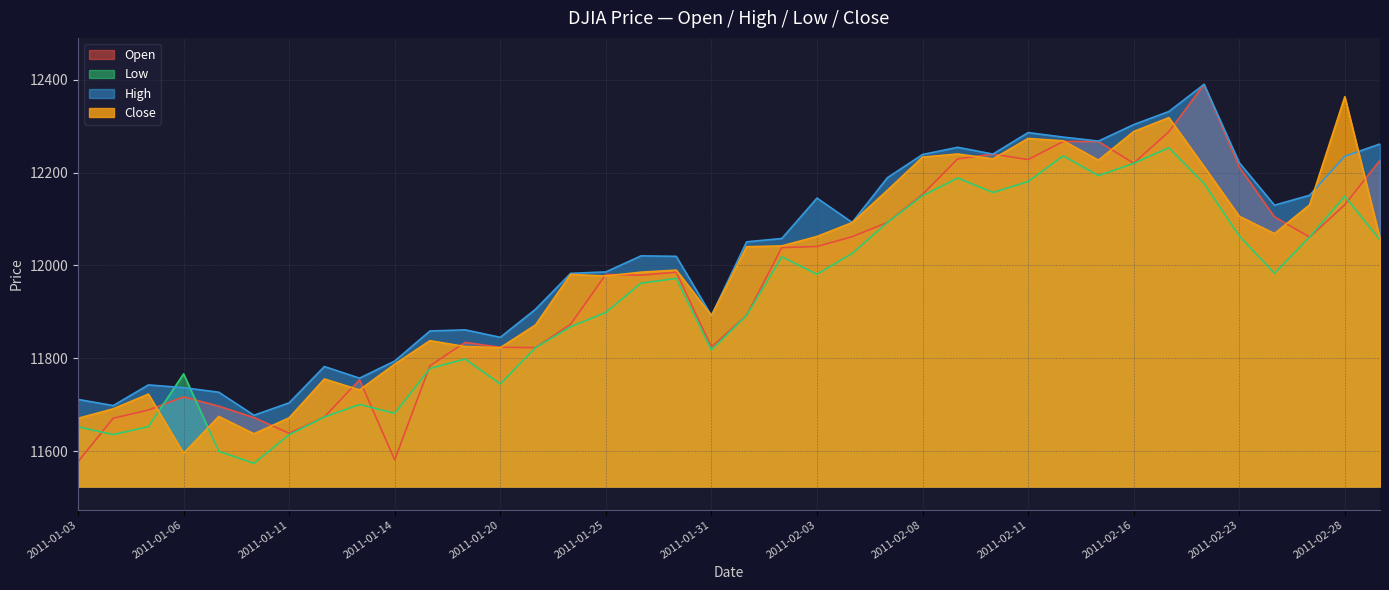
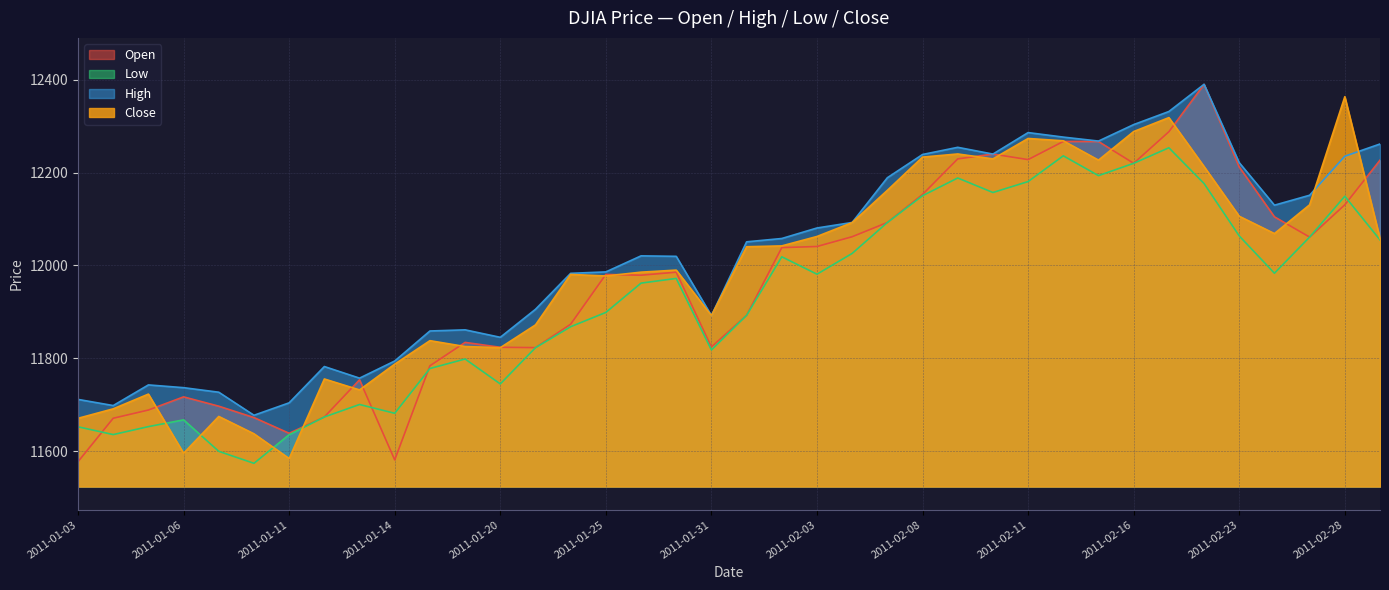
  {
    "Open": {
      "2011-01-03": 11580,
      "2011-01-06": 11720,
      "2011-01-14": 11580,
      "2011-01-31": 11820,
      "2011-02-03": 12040,
      "2011-02-11": 12230,
      "2011-02-23": 12210,
      "2011-02-28": 12130
    },
    "Low": {
      "2011-01-03": 11650,
-     "2011-01-06": 11770,
+     "2011-01-06": 11670,
      "2011-01-14": 11680,
      "2011-01-20": 11740,
      "2011-01-25": 11900,
      "2011-01-31": 11820,
      "2011-02-03": 11980,
      "2011-02-11": 12180,
      "2011-02-23": 12060,
      "2011-02-28": 12150
    },
    "High": {
      "2011-01-03": 11710,
      "2011-01-06": 11740,
      "2011-01-11": 11700,
      "2011-01-14": 11790,
      "2011-01-20": 11850,
-     "2011-02-03": 12140,
+     "2011-02-03": 12080,
      "2011-02-08": 12240,
      "2011-02-11": 12290,
      "2011-02-16": 12300,
      "2011-02-23": 12220,
      "2011-02-28": 12240
    },
    "Close": {
      "2011-01-03": 11670,
      "2011-01-06": 11600,
-     "2011-01-11": 11670,
+     "2011-01-11": 11580,
      "2011-01-14": 11790,
      "2011-02-03": 12060,
      "2011-02-08": 12230,
      "2011-02-11": 12270,
      "2011-02-16": 12290,
      "2011-02-23": 12110,
      "2011-02-28": 12360
    }
  }
